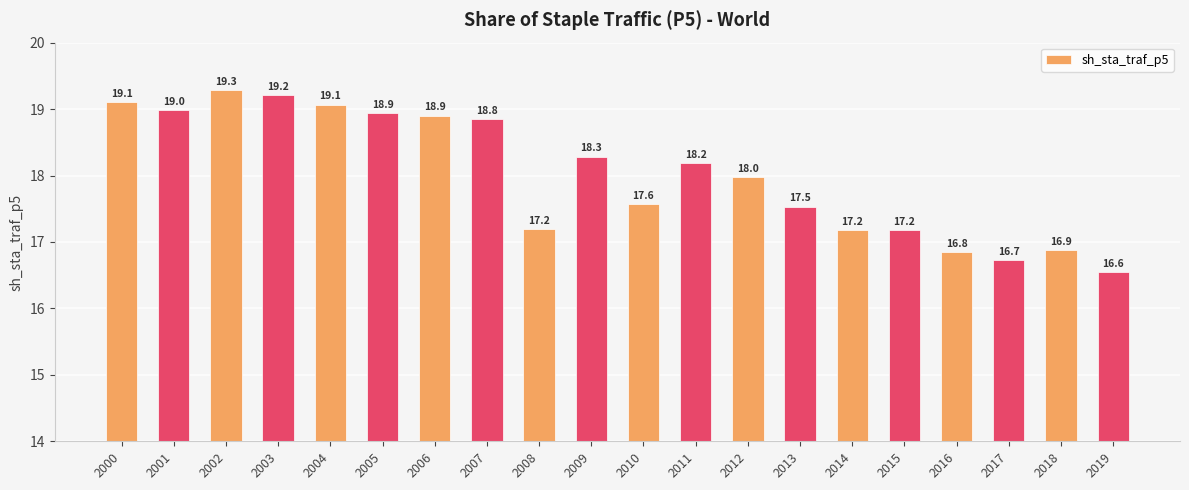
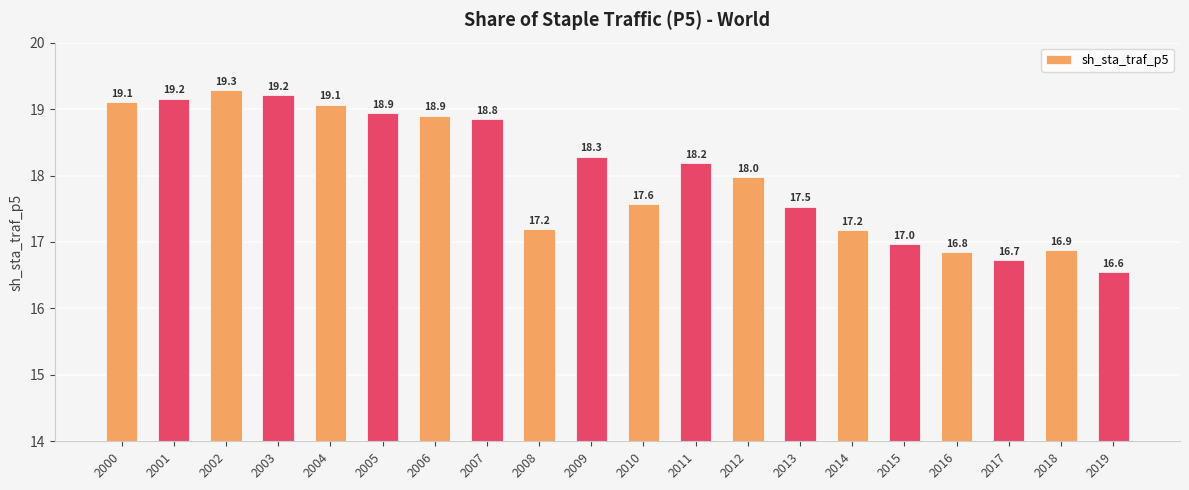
  {
    "2000": 19.1,
-   "2001": 19.0,
+   "2001": 19.2,
    "2002": 19.3,
    "2003": 19.2,
    "2004": 19.1,
    "2005": 18.9,
    "2006": 18.9,
    "2007": 18.8,
    "2008": 17.2,
    "2009": 18.3,
    "2010": 17.6,
    "2011": 18.2,
    "2012": 18.0,
    "2013": 17.5,
    "2014": 17.2,
-   "2015": 17.2,
+   "2015": 17.0,
    "2016": 16.8,
    "2017": 16.7,
    "2018": 16.9,
    "2019": 16.6
  }
